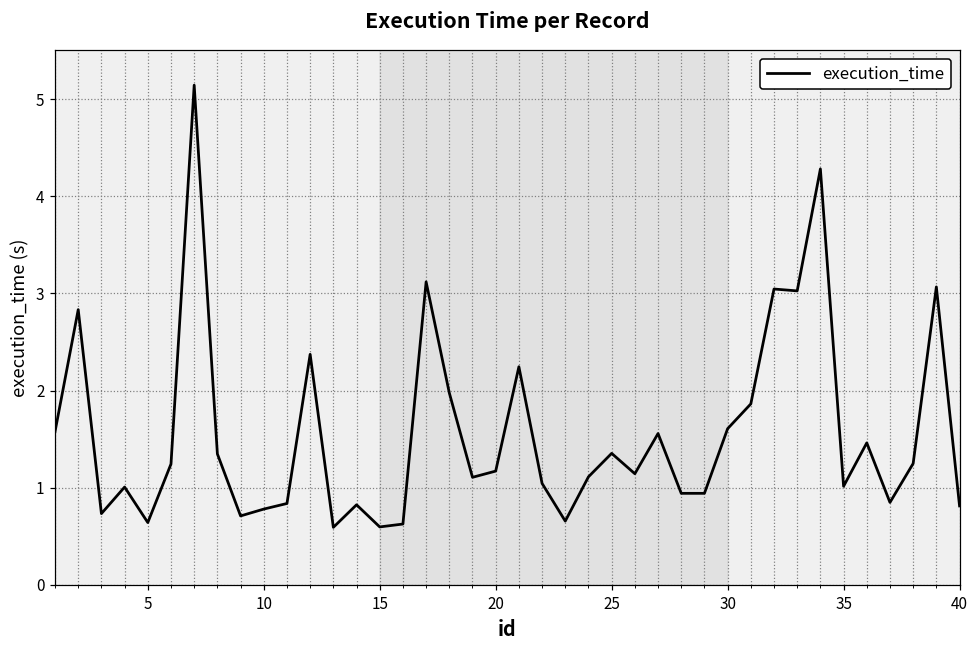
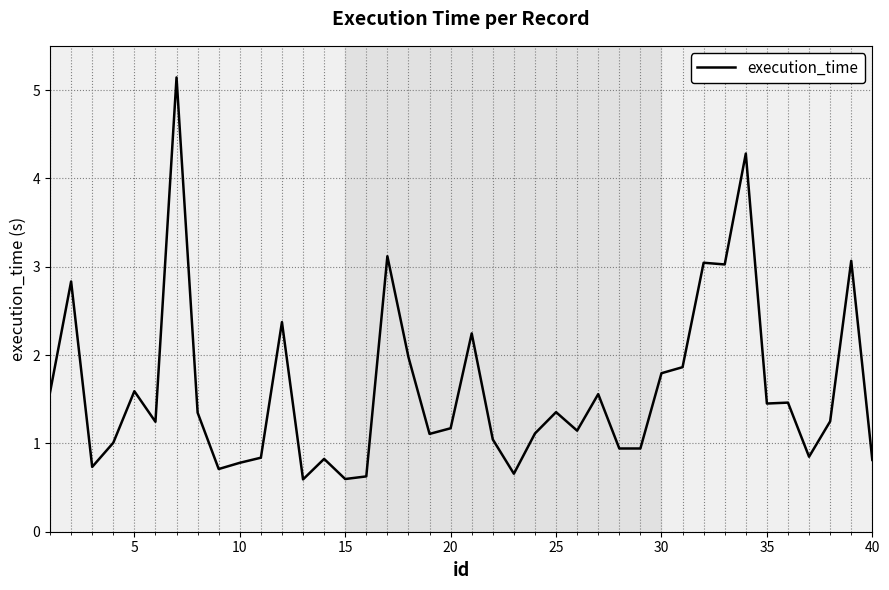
  {
-   "5": 0.6,
+   "5": 1.6,
    "10": 0.8,
    "15": 0.6,
    "20": 1.2,
    "25": 1.4,
-   "30": 1.6,
-   "35": 1.0,
+   "30": 1.8,
+   "35": 1.5,
    "40": 0.8
  }
